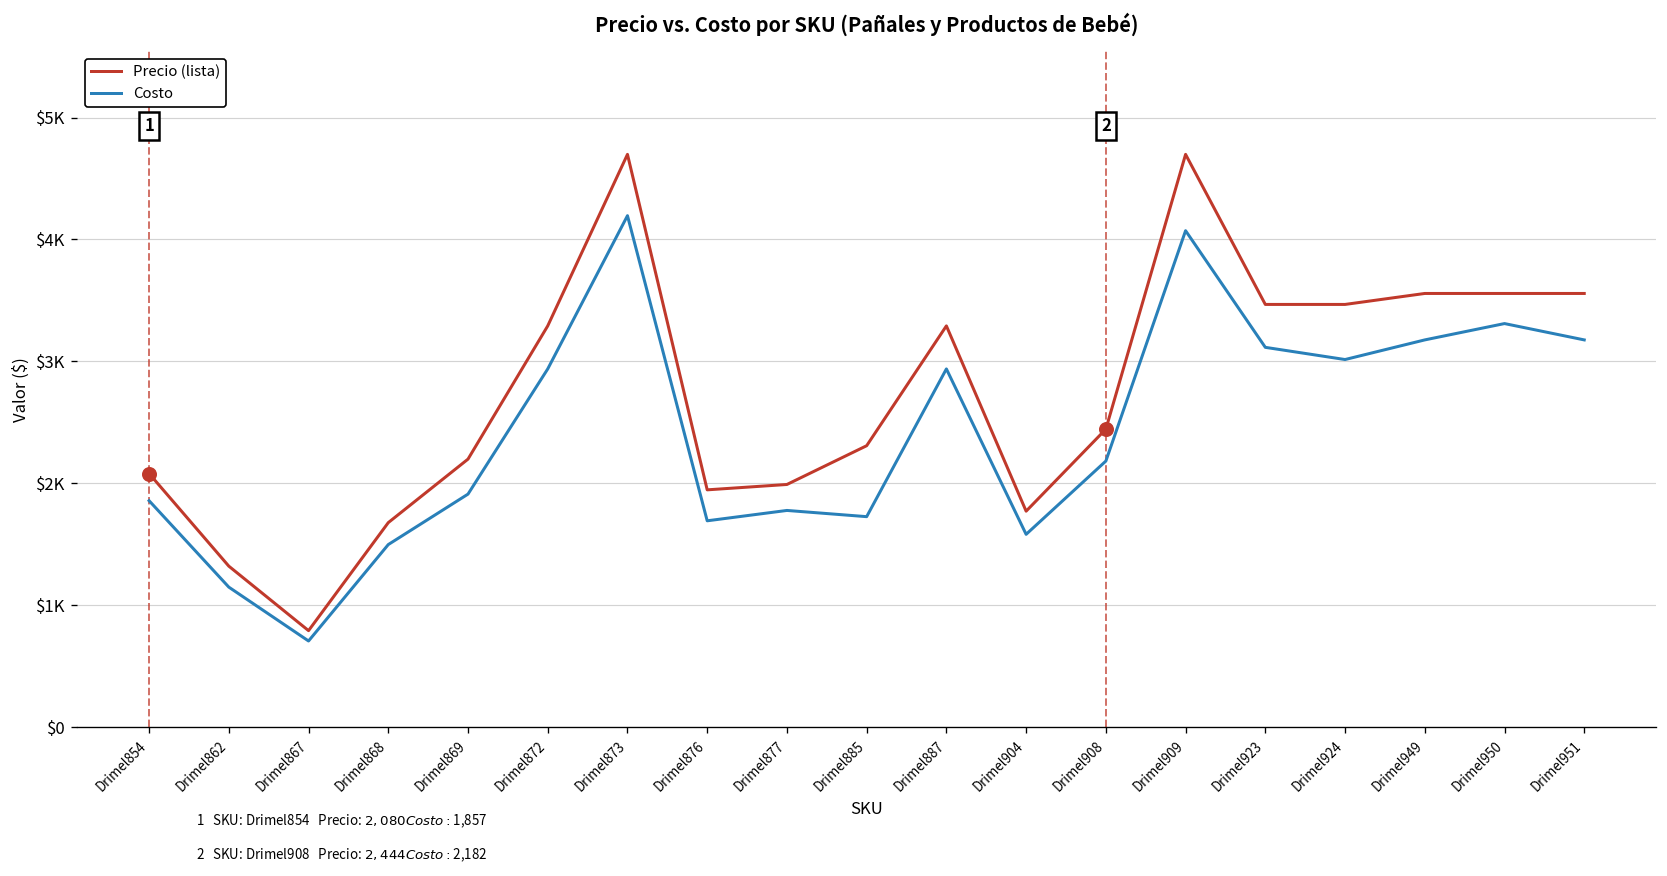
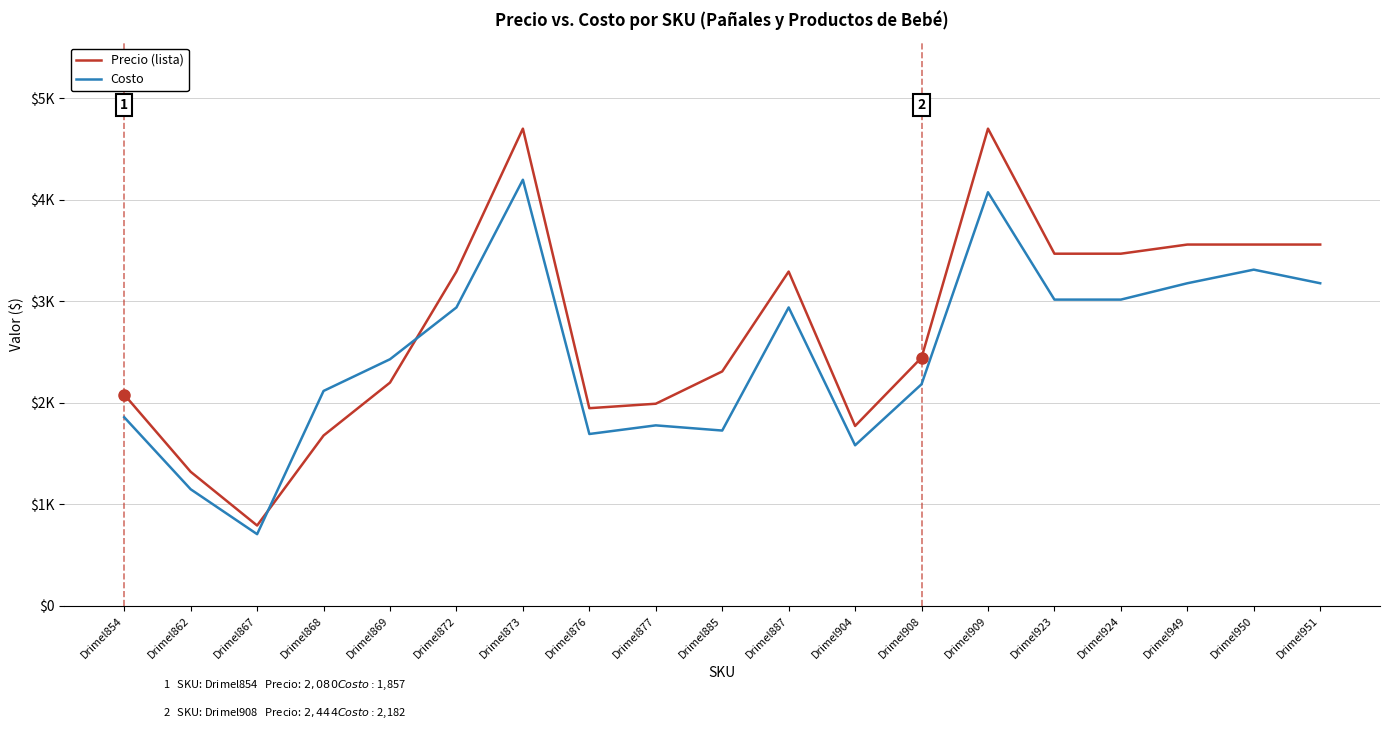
  {
    "Costo": {
      "Drimel854": "$1860",
      "Drimel862": "$1150",
      "Drimel867": "$710",
-     "Drimel868": "$1500",
-     "Drimel869": "$1910",
+     "Drimel868": "$2120",
+     "Drimel869": "$2430",
      "Drimel872": "$2940",
      "Drimel873": "$4200",
      "Drimel876": "$1690",
      "Drimel877": "$1780",
      "Drimel885": "$1730",
      "Drimel887": "$2940",
      "Drimel904": "$1580",
      "Drimel908": "$2180",
      "Drimel909": "$4070",
-     "Drimel923": "$3120",
+     "Drimel923": "$3020",
      "Drimel924": "$3020",
      "Drimel949": "$3180",
      "Drimel950": "$3310",
      "Drimel951": "$3180"
    }
  }
